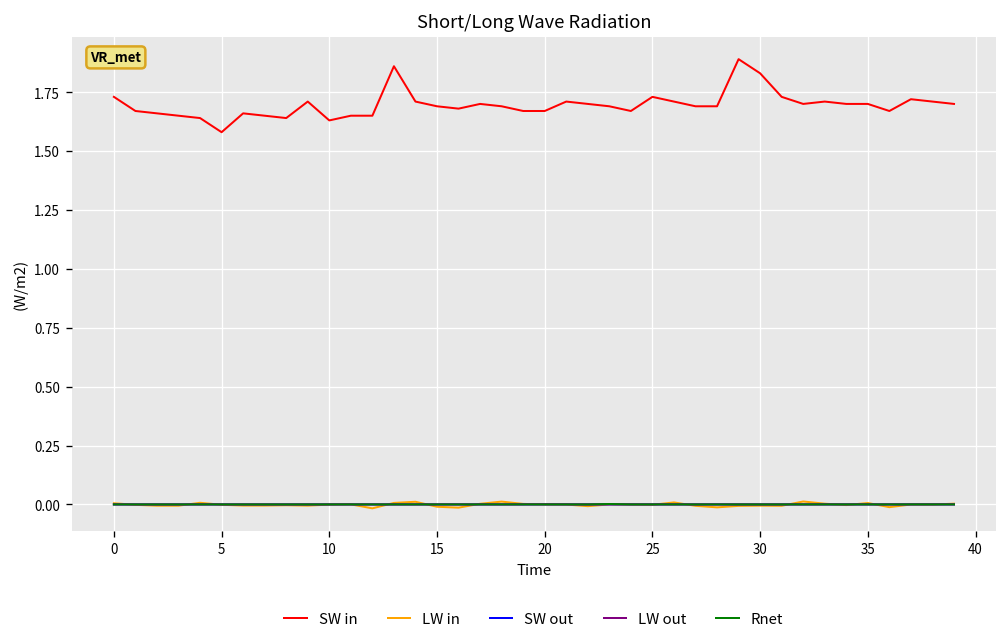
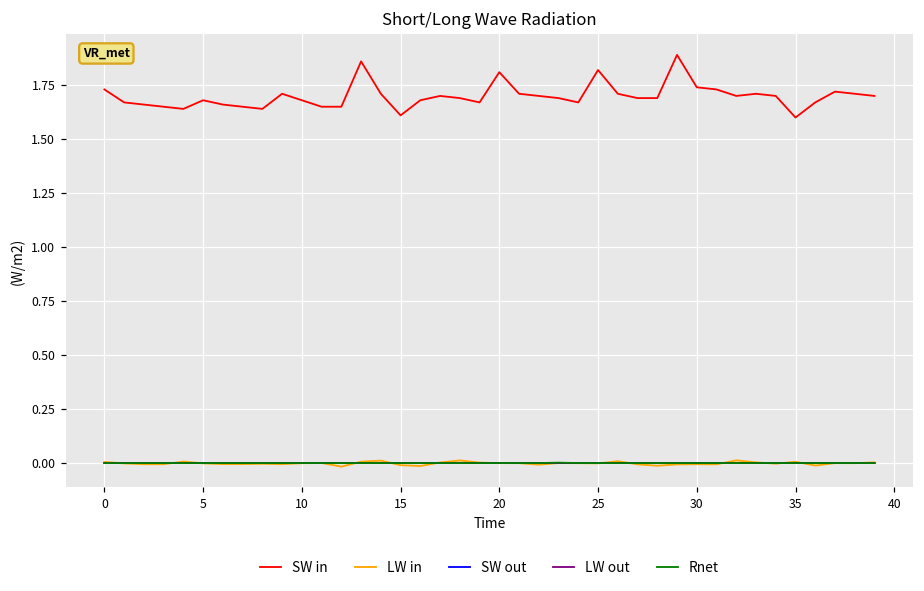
  {
    "SW in": {
      "0": 1.73,
-     "5": 1.58,
-     "10": 1.63,
-     "15": 1.69,
-     "20": 1.67,
-     "25": 1.73,
-     "30": 1.83,
-     "35": 1.7
+     "5": 1.68,
+     "10": 1.68,
+     "15": 1.61,
+     "20": 1.81,
+     "25": 1.82,
+     "30": 1.74,
+     "35": 1.6
    }
  }
